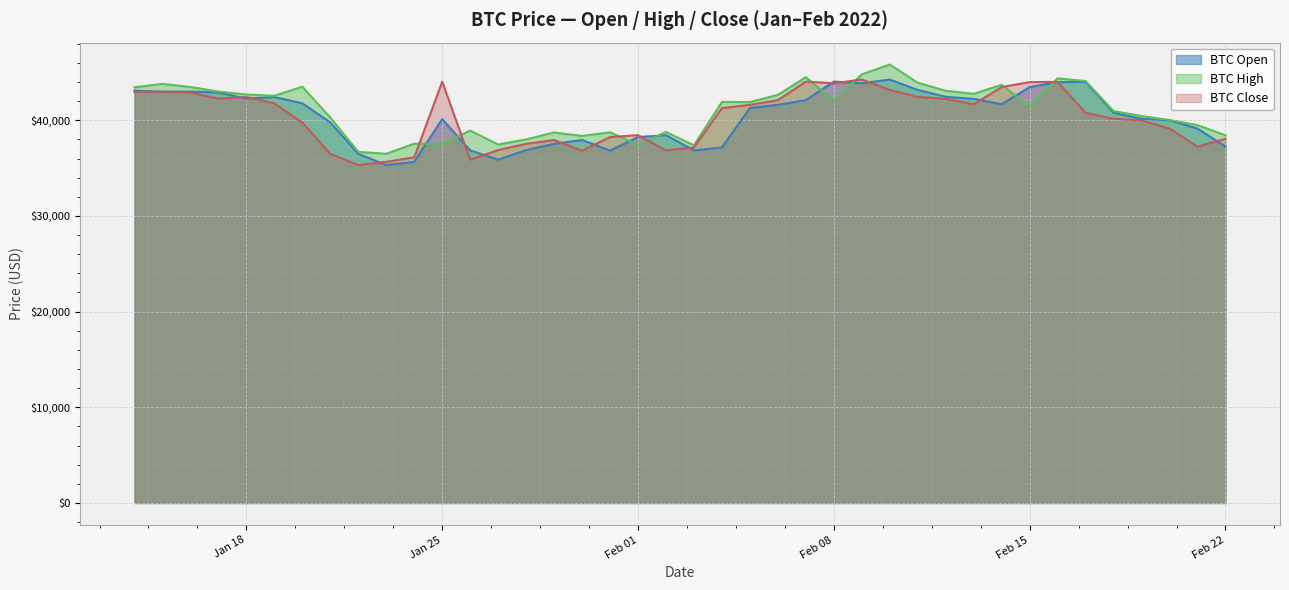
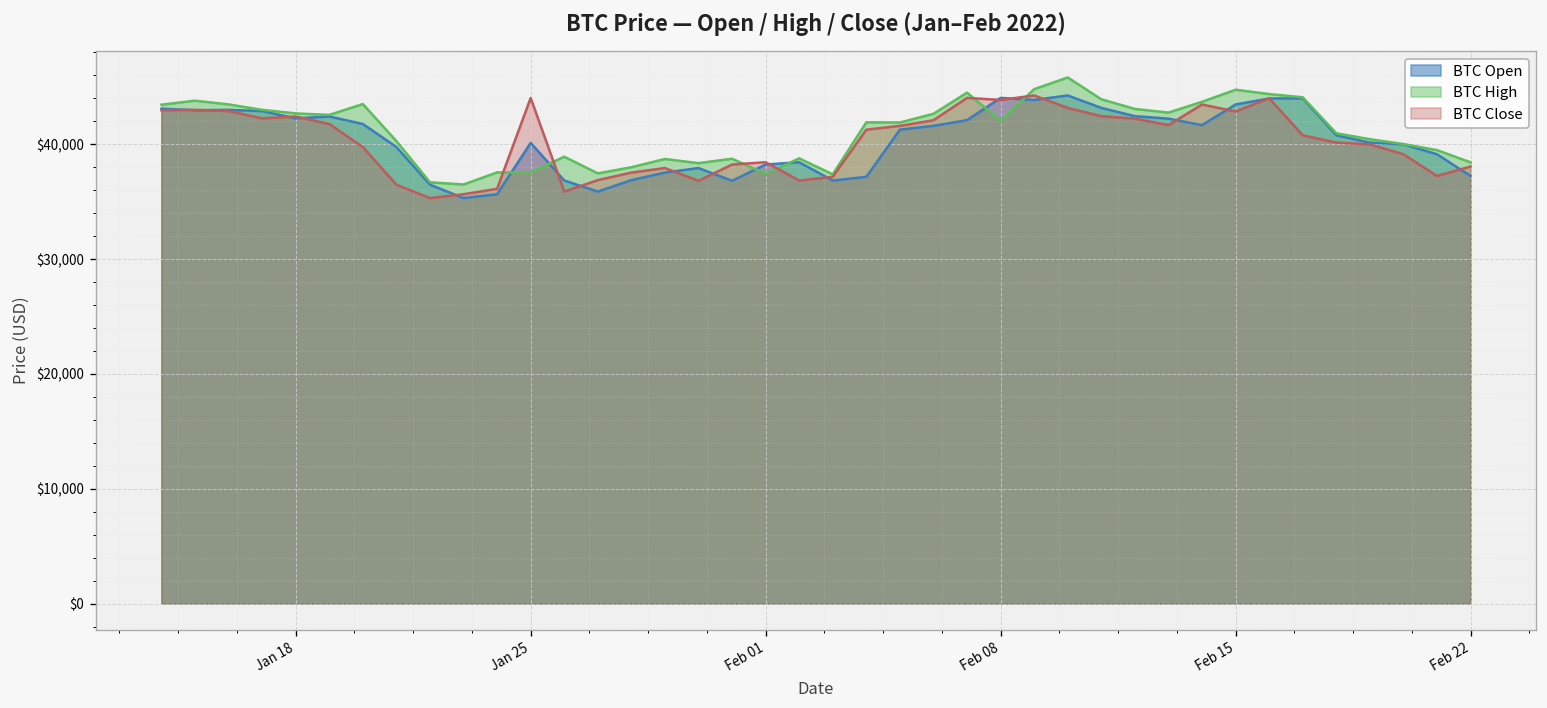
  {
    "BTC Open": {
      "Jan 25": "$40,000",
      "Feb 15": "$43,000",
      "Feb 22": "$37,000"
    },
    "BTC High": {
      "Jan 18": "$43,000",
      "Jan 25": "$38,000",
      "Feb 01": "$37,000",
      "Feb 08": "$42,000",
-     "Feb 15": "$41,000",
+     "Feb 15": "$45,000",
      "Feb 22": "$38,000"
    },
    "BTC Close": {
      "Jan 25": "$44,000",
-     "Feb 15": "$44,000",
+     "Feb 15": "$43,000",
      "Feb 22": "$38,000"
    }
  }
